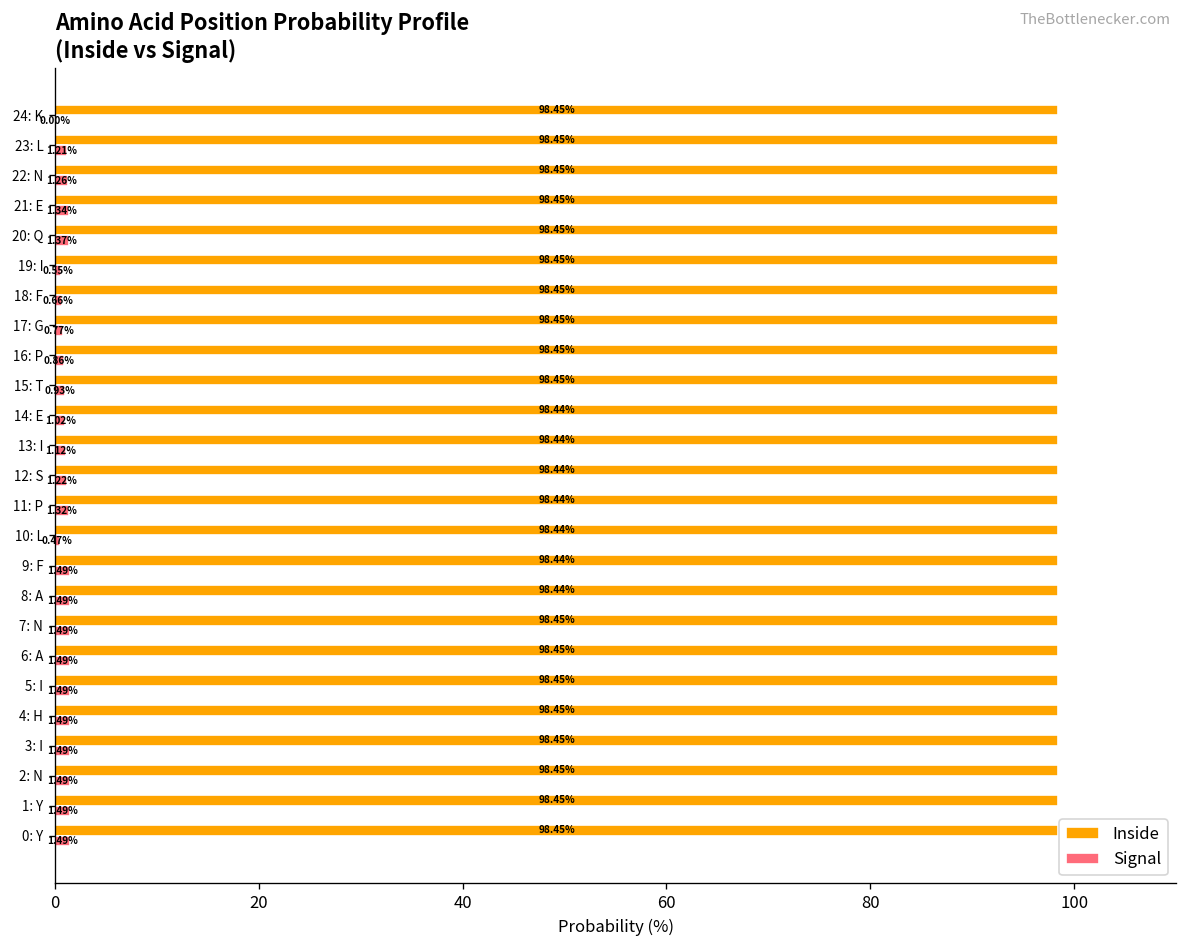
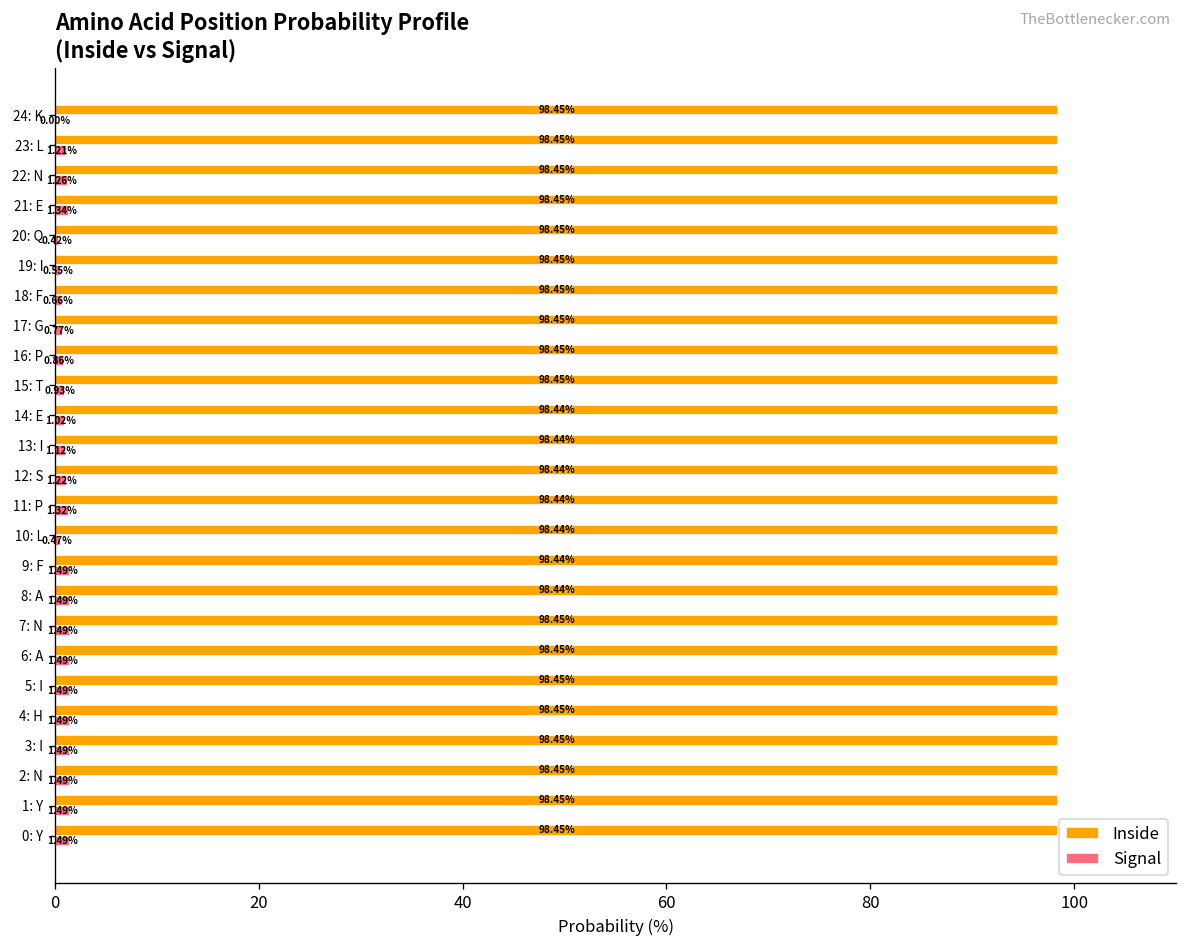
  {
    "Inside": {
      "24: K": "98.45%",
      "23: L": "98.45%",
      "22: N": "98.45%",
      "21: E": "98.45%",
      "20: Q": "98.45%",
      "19: I": "98.45%",
      "18: F": "98.45%",
      "17: G": "98.45%",
      "16: P": "98.45%",
      "15: T": "98.45%",
      "14: E": "98.44%",
      "13: I": "98.44%",
      "12: S": "98.44%",
      "11: P": "98.44%",
      "10: L": "98.44%",
      "9: F": "98.44%",
      "8: A": "98.44%",
      "7: N": "98.45%",
      "6: A": "98.45%",
      "5: I": "98.45%",
      "4: H": "98.45%",
      "3: I": "98.45%",
      "2: N": "98.45%",
      "1: Y": "98.45%",
      "0: Y": "98.45%"
    },
    "Signal": {
      "24: K": "0.00%",
      "23: L": "1.21%",
      "22: N": "1.26%",
      "21: E": "1.34%",
-     "20: Q": "1.37%",
+     "20: Q": "0.42%",
      "19: I": "0.55%",
      "18: F": "0.66%",
      "17: G": "0.77%",
      "16: P": "0.86%",
      "15: T": "0.93%",
      "14: E": "1.02%",
      "13: I": "1.12%",
      "12: S": "1.22%",
      "11: P": "1.32%",
      "10: L": "0.47%",
      "9: F": "1.49%",
      "8: A": "1.49%",
      "7: N": "1.49%",
      "6: A": "1.49%",
      "5: I": "1.49%",
      "4: H": "1.49%",
      "3: I": "1.49%",
      "2: N": "1.49%",
      "1: Y": "1.49%",
      "0: Y": "1.49%"
    }
  }
